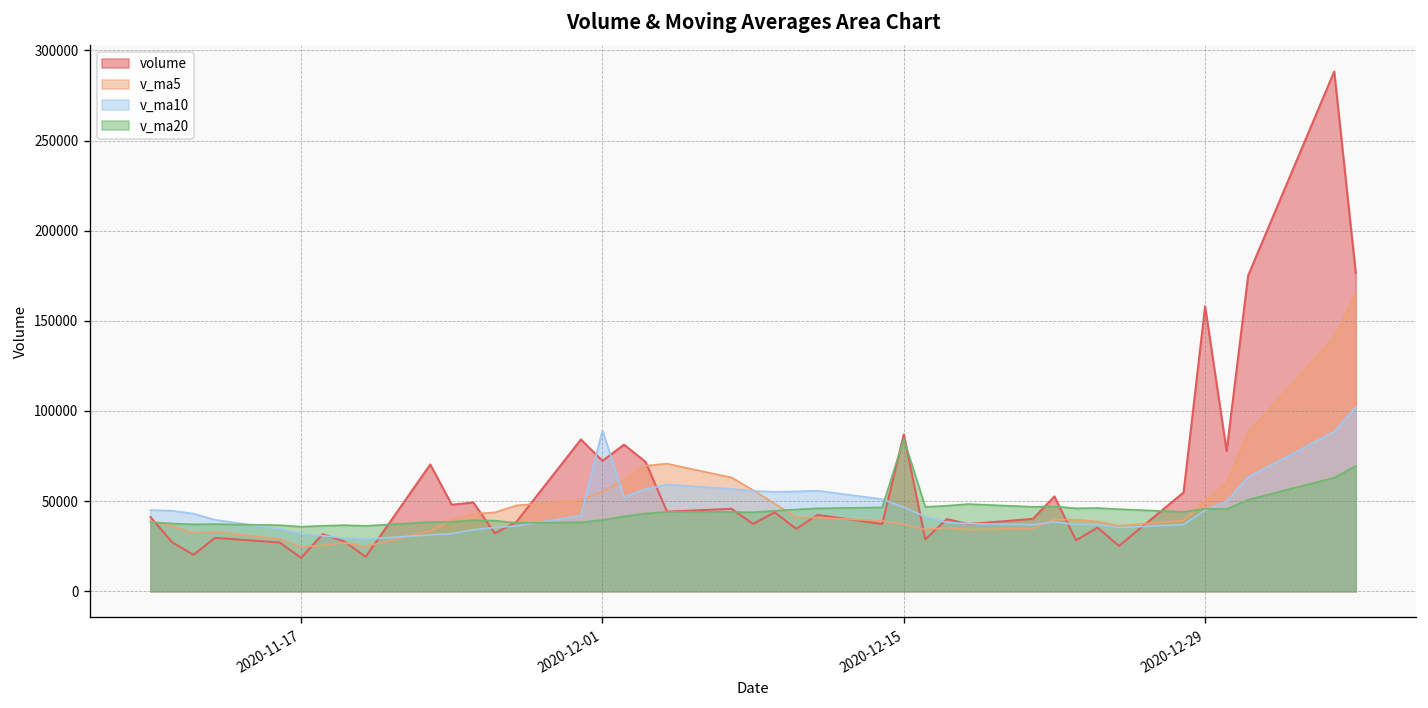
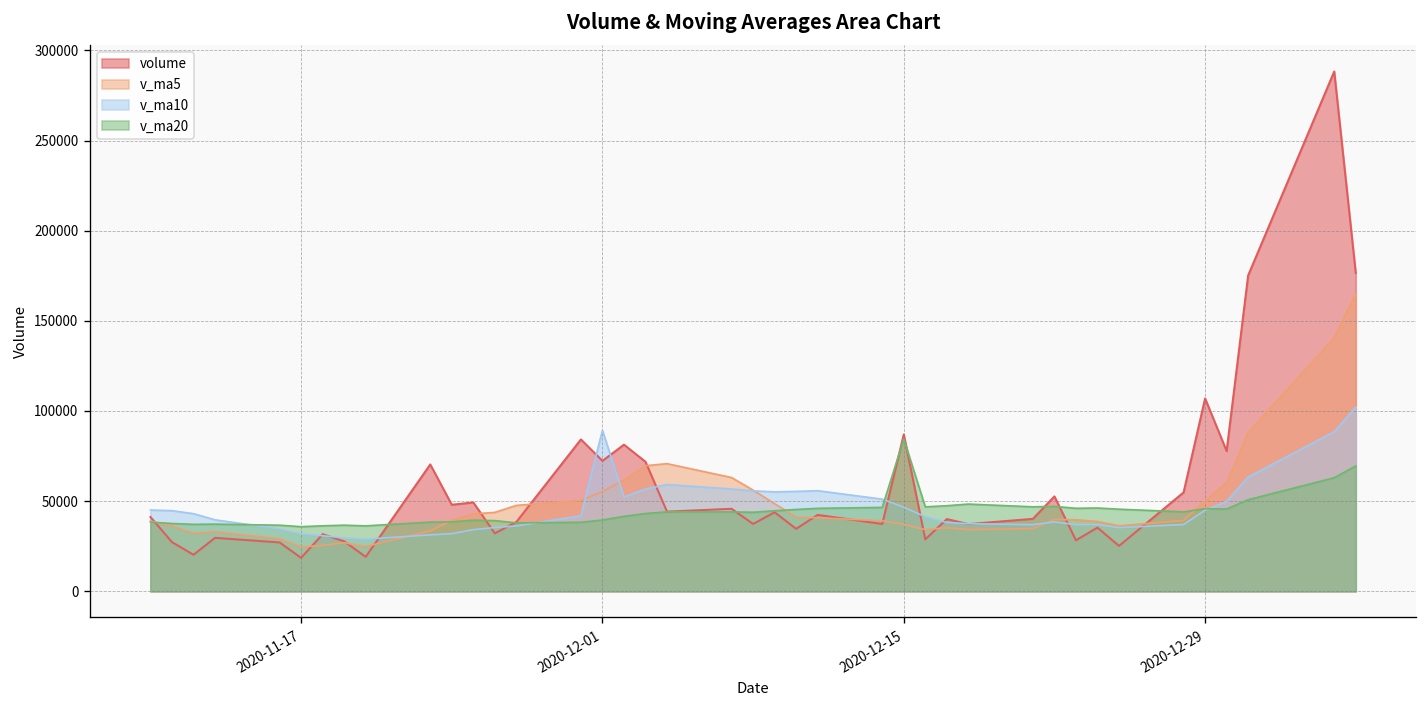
  {
    "volume": {
      "2020-11-17": 19000,
      "2020-12-01": 72000,
      "2020-12-15": 87000,
-     "2020-12-29": 158000
+     "2020-12-29": 107000
    },
    "v_ma5": {
      "2020-11-17": 25000,
      "2020-12-01": 55000,
      "2020-12-15": 37000,
      "2020-12-29": 50000
    },
    "v_ma10": {
      "2020-11-17": 32000,
      "2020-12-01": 89000,
      "2020-12-15": 47000
    },
    "v_ma20": {
      "2020-11-17": 36000,
      "2020-12-01": 40000,
      "2020-12-15": 84000
    }
  }
